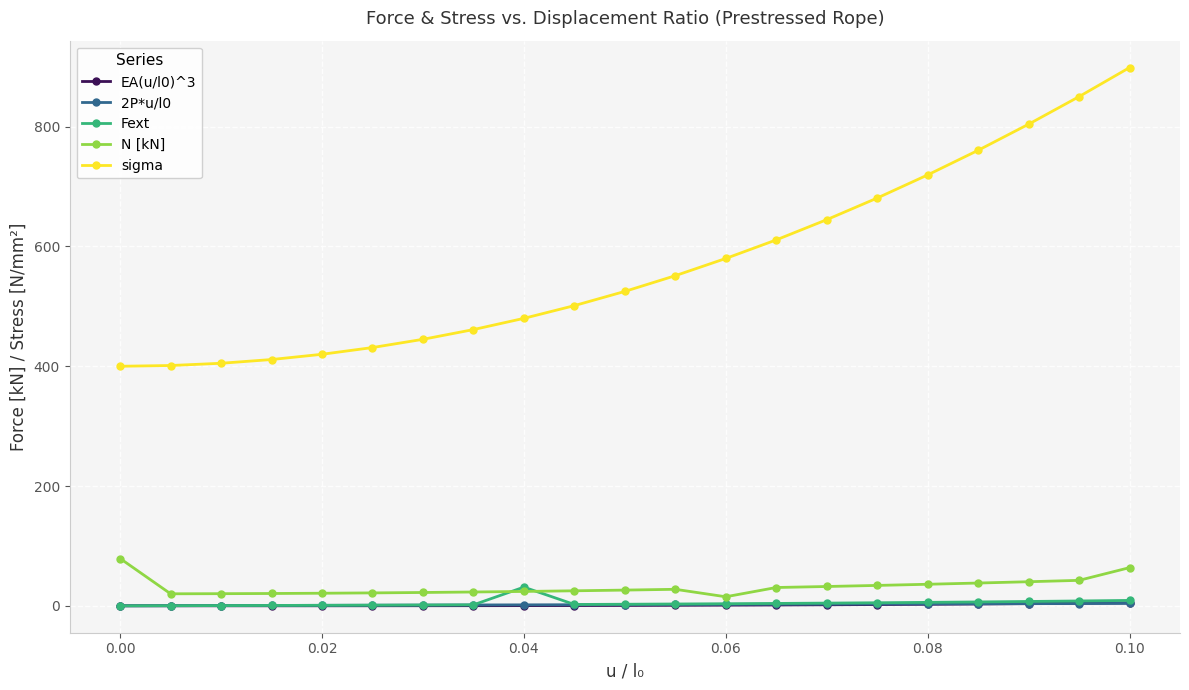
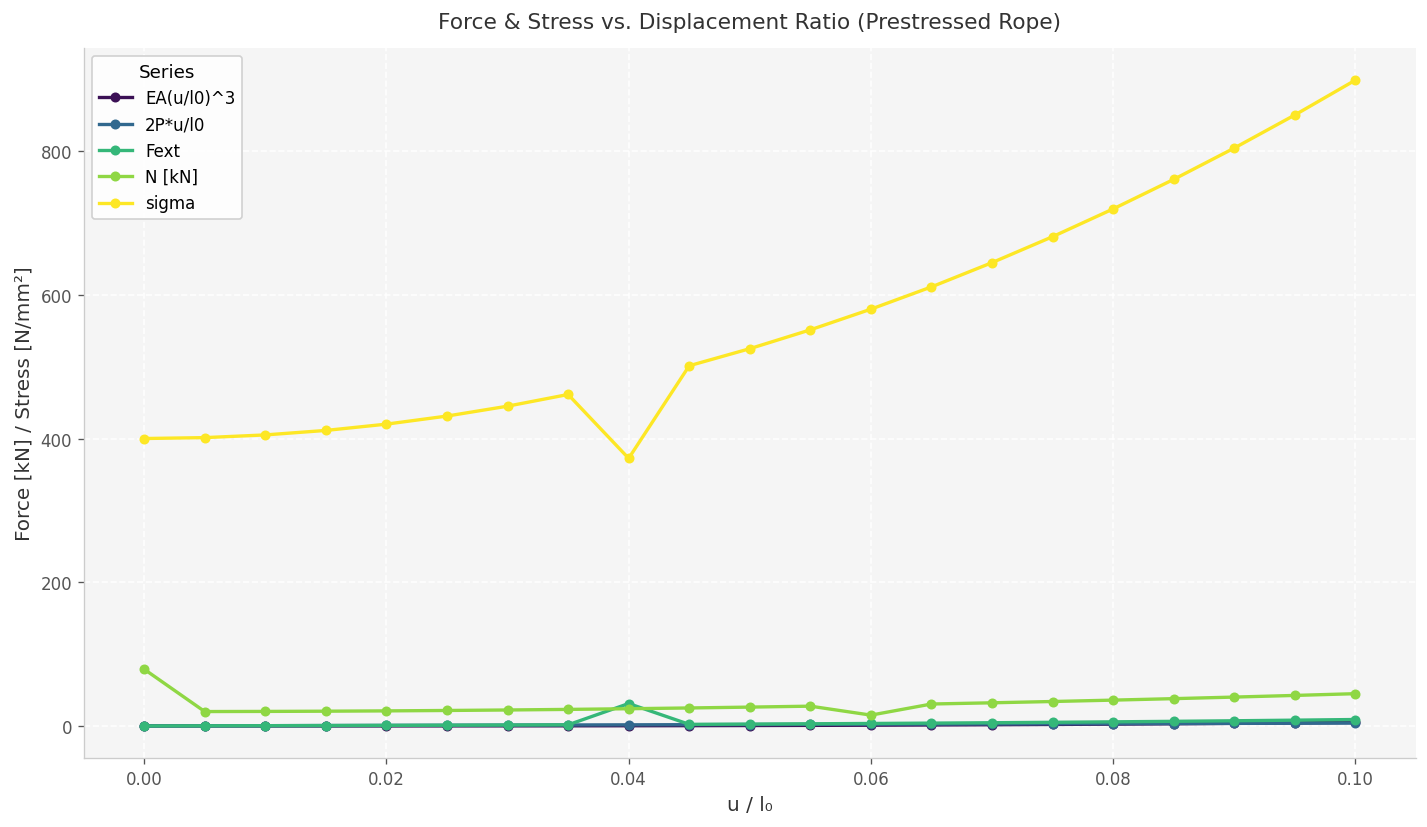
  {
    "Fext": {
      "0.04": 30
    },
    "N [kN]": {
      "0.00": 80,
      "0.02": 20,
      "0.04": 20,
      "0.06": 20,
      "0.08": 40,
-     "0.10": 60
+     "0.10": 40
    },
    "sigma": {
      "0.00": 400,
      "0.02": 420,
-     "0.04": 480,
+     "0.04": 370,
      "0.06": 580,
      "0.08": 720,
      "0.10": 900
    }
  }
